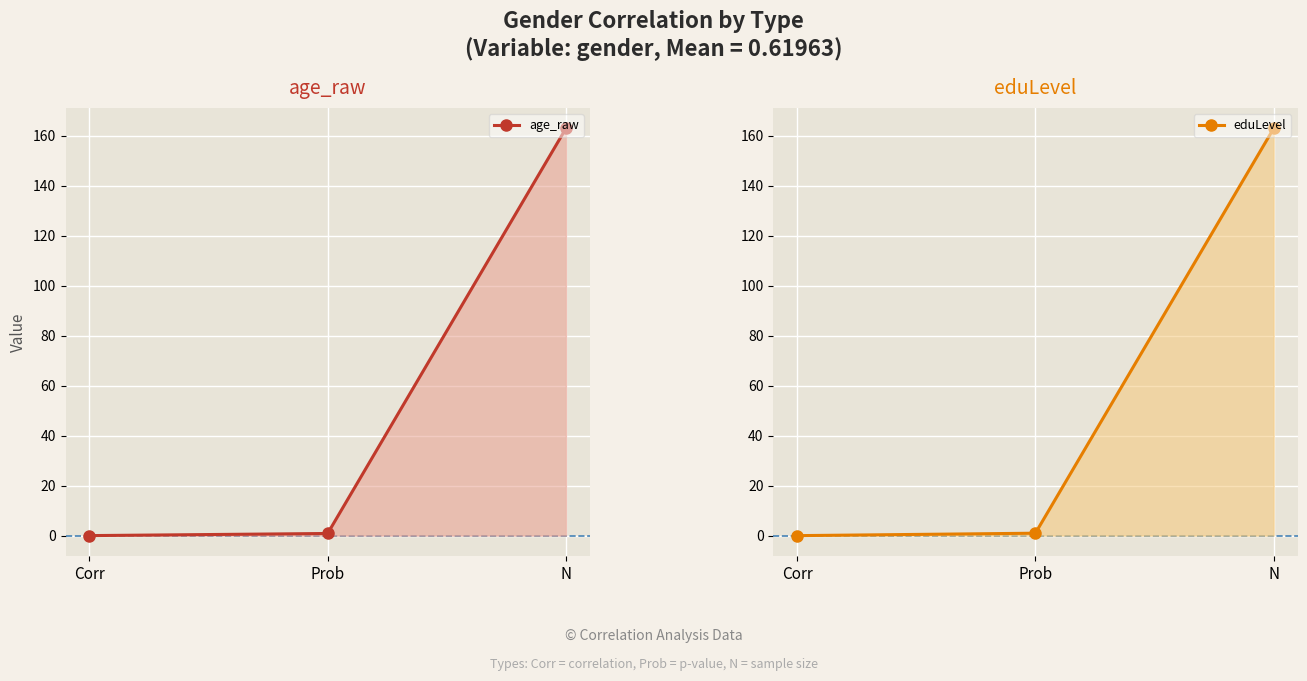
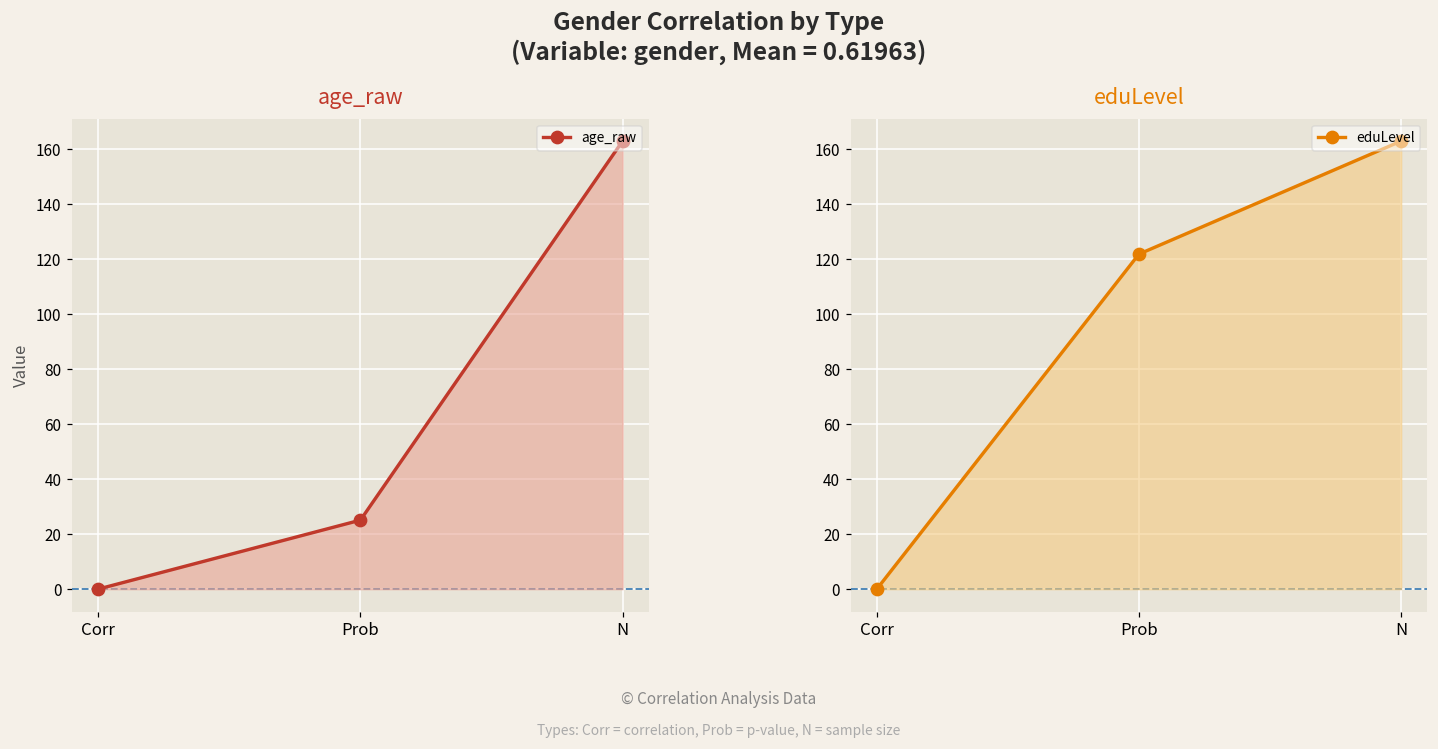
  {
    "age_raw": {
      "Corr": 0,
-     "Prob": 1
+     "Prob": 25
    },
    "eduLevel": {
      "Corr": 0,
-     "Prob": 1
+     "Prob": 122
    }
  }
